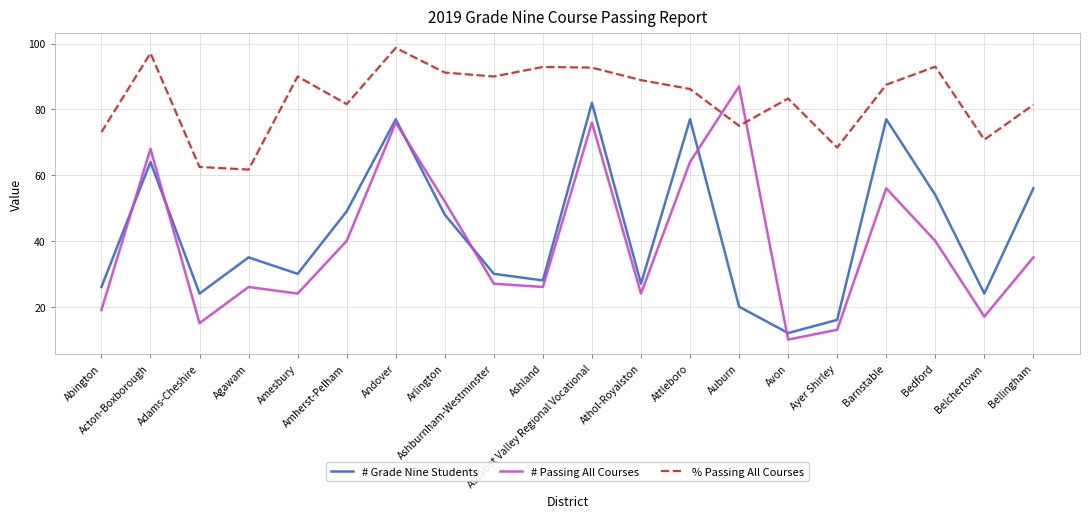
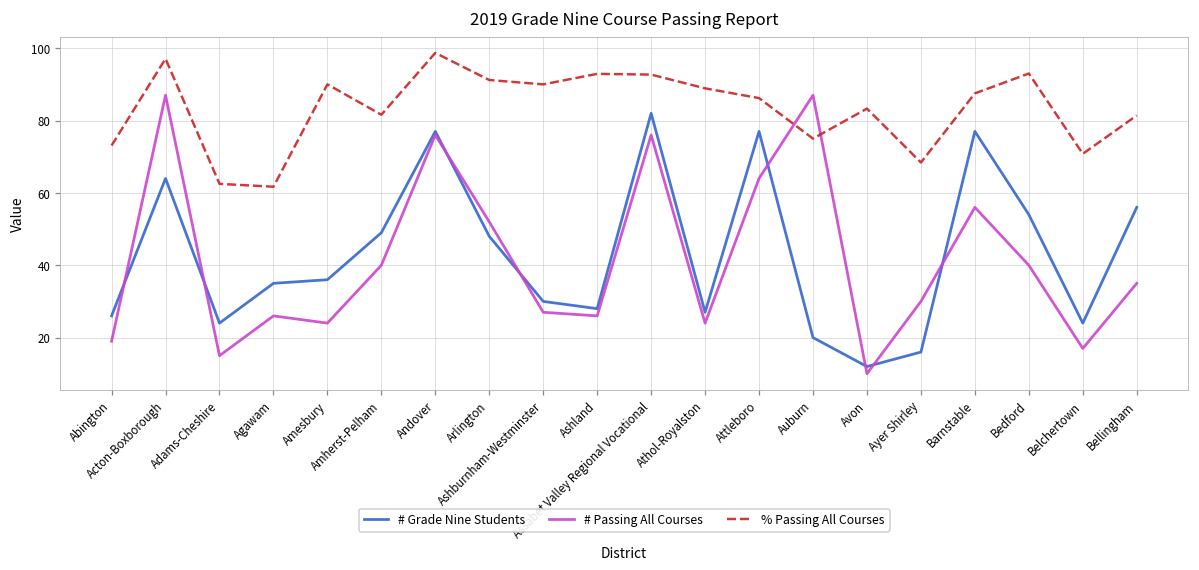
  {
    "# Grade Nine Students": {
      "Abington": 26,
      "Acton-Boxborough": 64,
      "Adams-Cheshire": 24,
      "Agawam": 35,
-     "Amesbury": 30,
+     "Amesbury": 36,
      "Amherst-Pelham": 49,
      "Andover": 77,
      "Arlington": 48,
      "Ashburnham-Westminster": 30,
      "Ashland": 28,
      "Assabet Valley Regional Vocational": 82,
      "Athol-Royalston": 27,
      "Attleboro": 77,
      "Auburn": 20,
      "Avon": 12,
      "Ayer Shirley": 16,
      "Barnstable": 77,
      "Bedford": 54,
      "Belchertown": 24,
      "Bellingham": 56
    },
    "# Passing All Courses": {
      "Abington": 19,
-     "Acton-Boxborough": 68,
+     "Acton-Boxborough": 87,
      "Adams-Cheshire": 15,
      "Agawam": 26,
      "Amesbury": 24,
      "Amherst-Pelham": 40,
      "Andover": 76,
      "Arlington": 52,
      "Ashburnham-Westminster": 27,
      "Ashland": 26,
      "Assabet Valley Regional Vocational": 76,
      "Athol-Royalston": 24,
      "Attleboro": 64,
      "Auburn": 87,
      "Avon": 10,
-     "Ayer Shirley": 13,
+     "Ayer Shirley": 30,
      "Barnstable": 56,
      "Bedford": 40,
      "Belchertown": 17,
      "Bellingham": 35
    },
    "% Passing All Courses": {
      "Abington": 73,
      "Acton-Boxborough": 97,
      "Adams-Cheshire": 63,
      "Agawam": 62,
      "Amesbury": 90,
      "Amherst-Pelham": 82,
      "Andover": 99,
      "Arlington": 91,
      "Ashburnham-Westminster": 90,
      "Ashland": 93,
      "Assabet Valley Regional Vocational": 93,
      "Athol-Royalston": 89,
      "Attleboro": 86,
      "Auburn": 75,
      "Avon": 83,
      "Ayer Shirley": 68,
      "Barnstable": 88,
      "Bedford": 93,
      "Belchertown": 71,
      "Bellingham": 81
    }
  }
